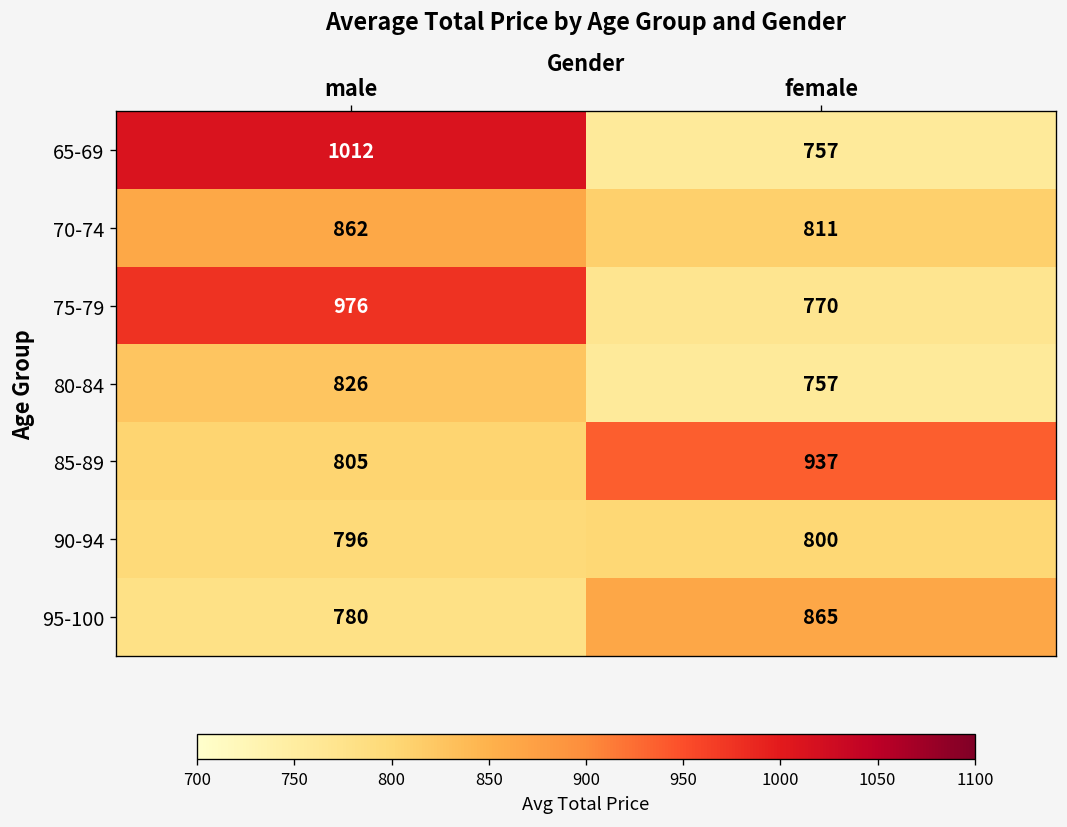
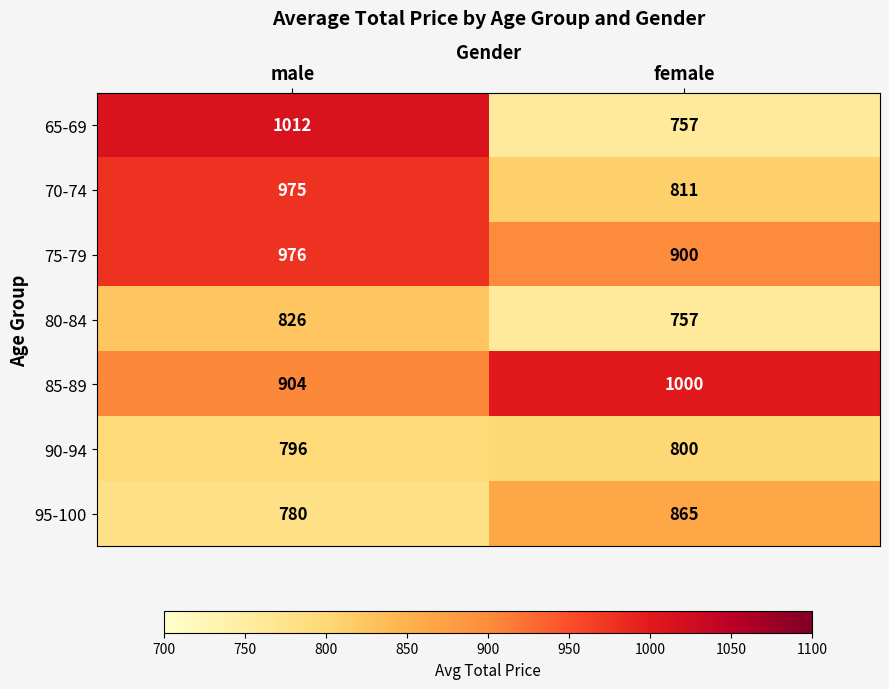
  {
    "65-69": {
      "male": 1012,
      "female": 757
    },
    "70-74": {
-     "male": 862,
+     "male": 975,
      "female": 811
    },
    "75-79": {
      "male": 976,
-     "female": 770
+     "female": 900
    },
    "80-84": {
      "male": 826,
      "female": 757
    },
    "85-89": {
-     "male": 805,
-     "female": 937
+     "male": 904,
+     "female": 1000
    },
    "90-94": {
      "male": 796,
      "female": 800
    },
    "95-100": {
      "male": 780,
      "female": 865
    }
  }
